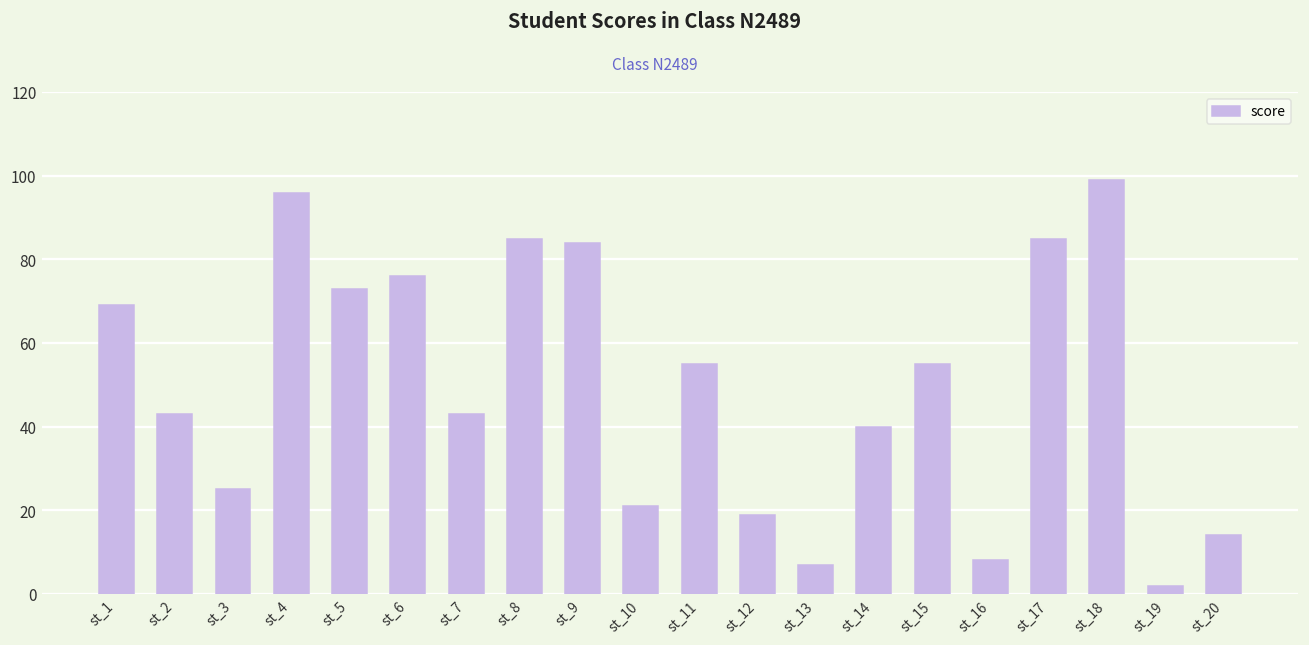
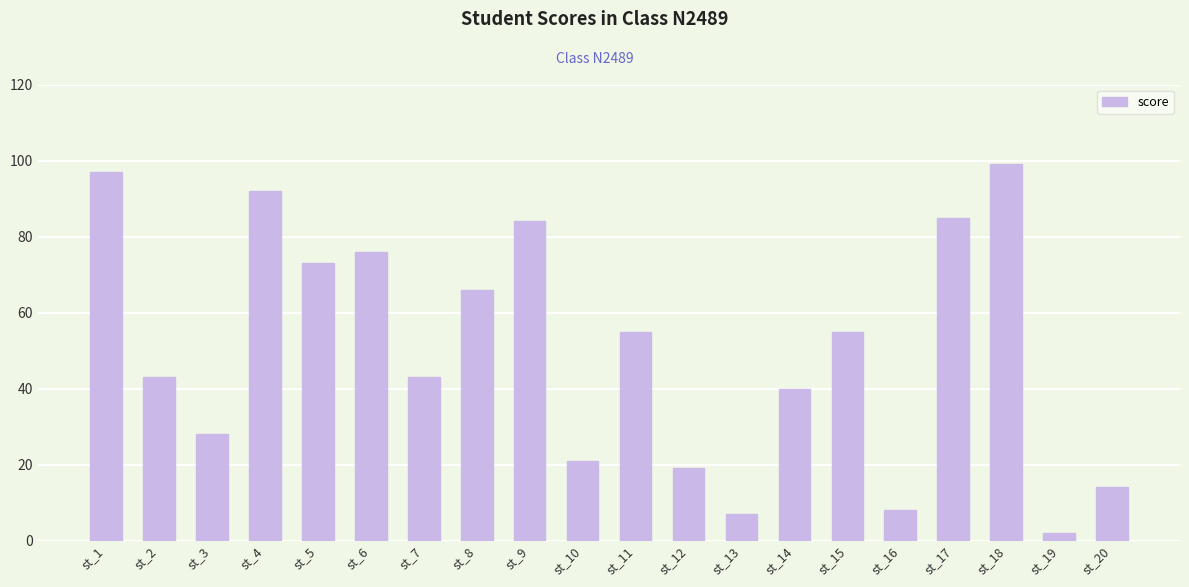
  {
-   "st_1": 69,
+   "st_1": 97,
    "st_2": 43,
-   "st_3": 25,
-   "st_4": 96,
+   "st_3": 28,
+   "st_4": 92,
    "st_5": 73,
    "st_6": 76,
    "st_7": 43,
-   "st_8": 85,
+   "st_8": 66,
    "st_9": 84,
    "st_10": 21,
    "st_11": 55,
    "st_12": 19,
    "st_13": 7,
    "st_14": 40,
    "st_15": 55,
    "st_16": 8,
    "st_17": 85,
    "st_18": 99,
    "st_19": 2,
    "st_20": 14
  }
